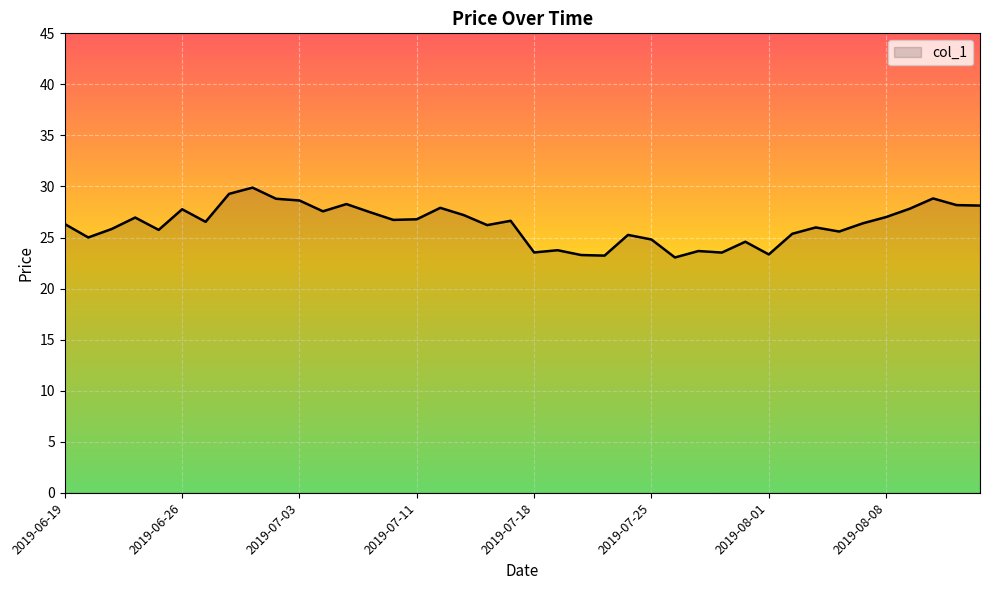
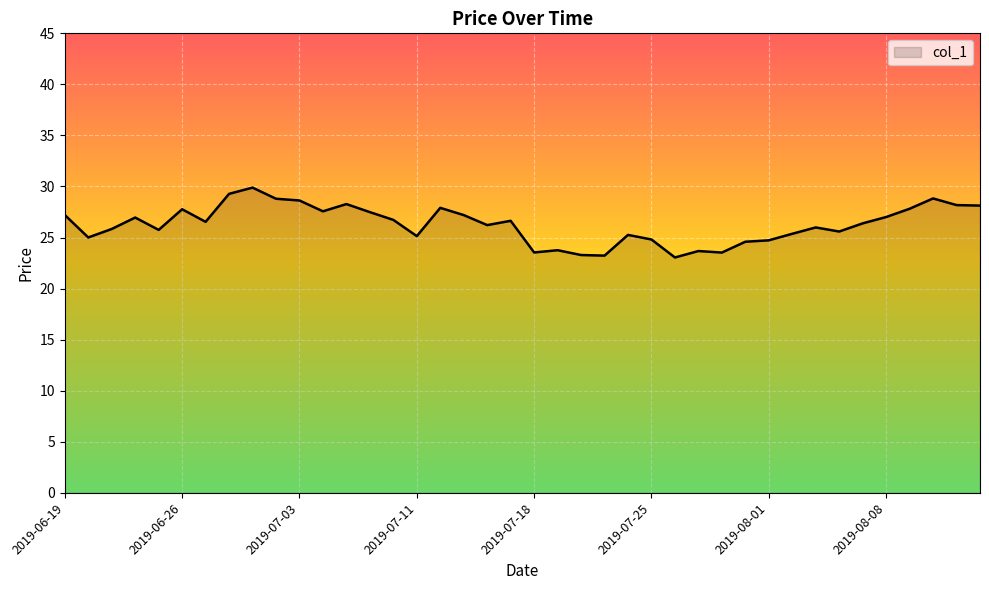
  {
-   "2019-06-19": 26.3,
+   "2019-06-19": 27.2,
    "2019-06-26": 27.8,
    "2019-07-03": 28.6,
-   "2019-07-11": 26.8,
+   "2019-07-11": 25.1,
    "2019-07-18": 23.5,
    "2019-07-25": 24.8,
-   "2019-08-01": 23.3,
+   "2019-08-01": 24.7,
    "2019-08-08": 27.0
  }
